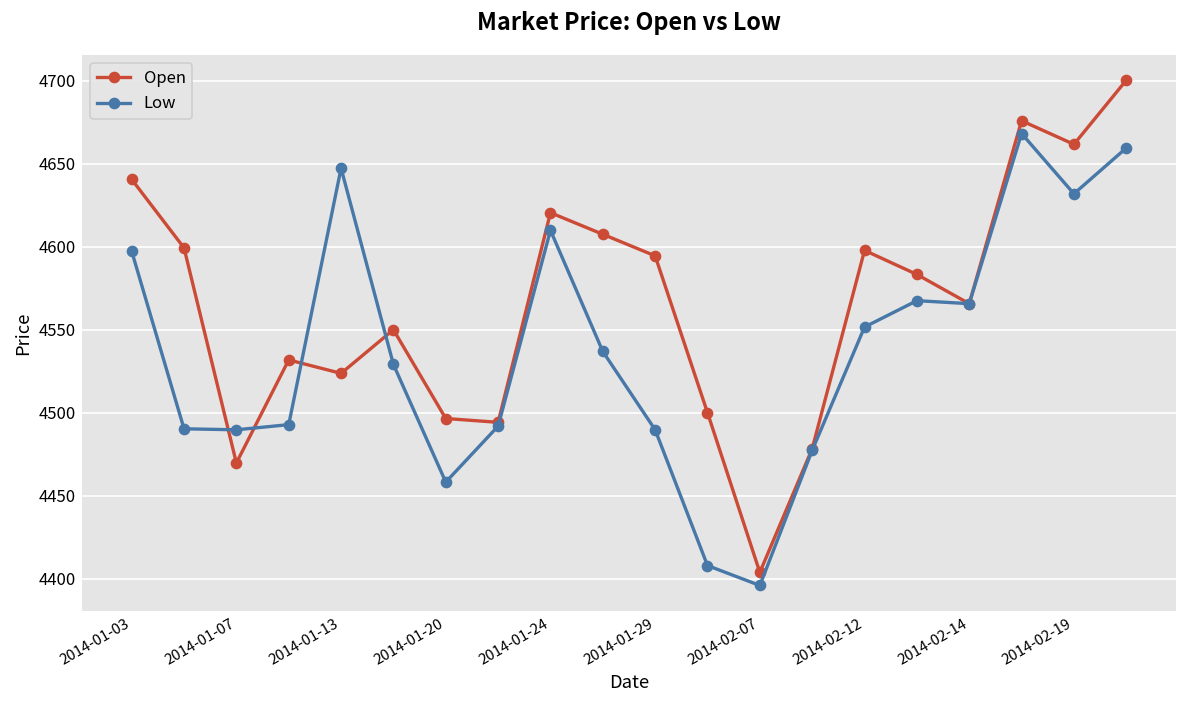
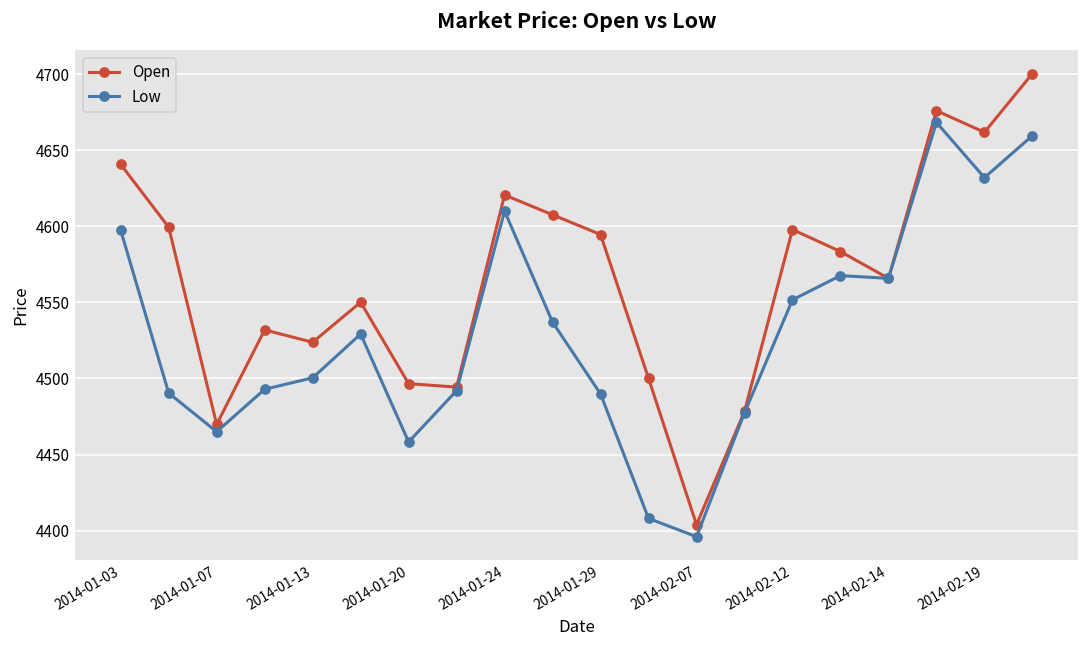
  {
    "Open": {
      "2014-01-03": 4641,
      "2014-01-07": 4470,
      "2014-01-13": 4524,
      "2014-01-20": 4497,
      "2014-01-24": 4621,
      "2014-01-29": 4595,
      "2014-02-07": 4404,
      "2014-02-12": 4598,
      "2014-02-19": 4662
    },
    "Low": {
      "2014-01-03": 4597,
-     "2014-01-07": 4490,
-     "2014-01-13": 4647,
+     "2014-01-07": 4465,
+     "2014-01-13": 4500,
      "2014-01-20": 4458,
      "2014-01-24": 4610,
      "2014-01-29": 4490,
      "2014-02-07": 4396,
      "2014-02-12": 4552,
      "2014-02-19": 4632
    }
  }
